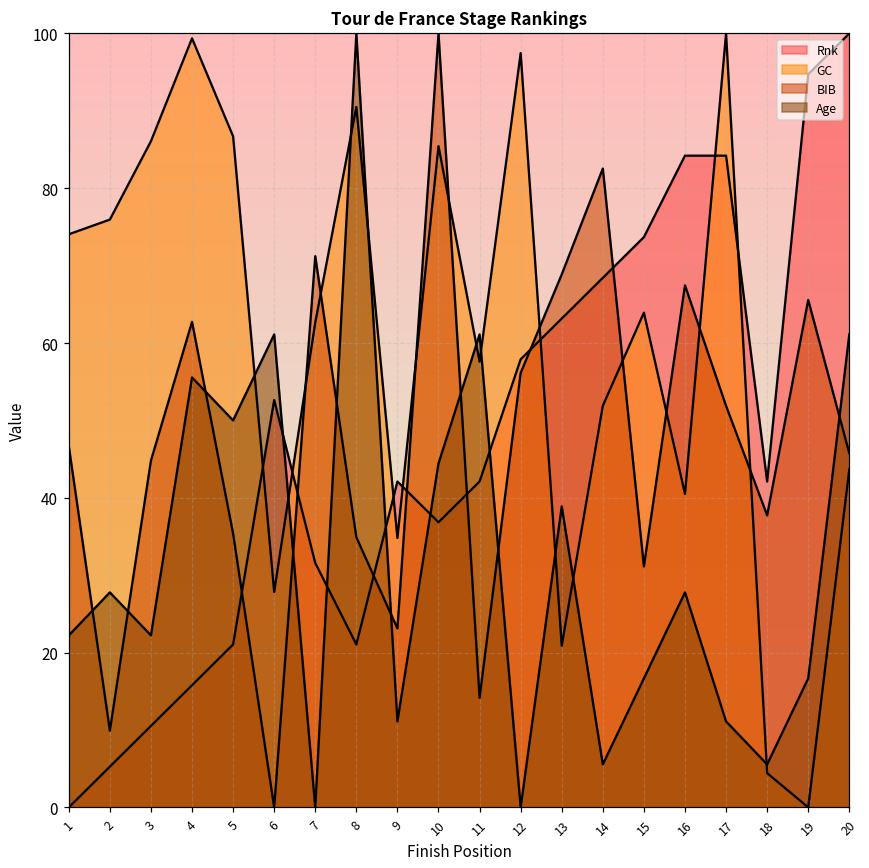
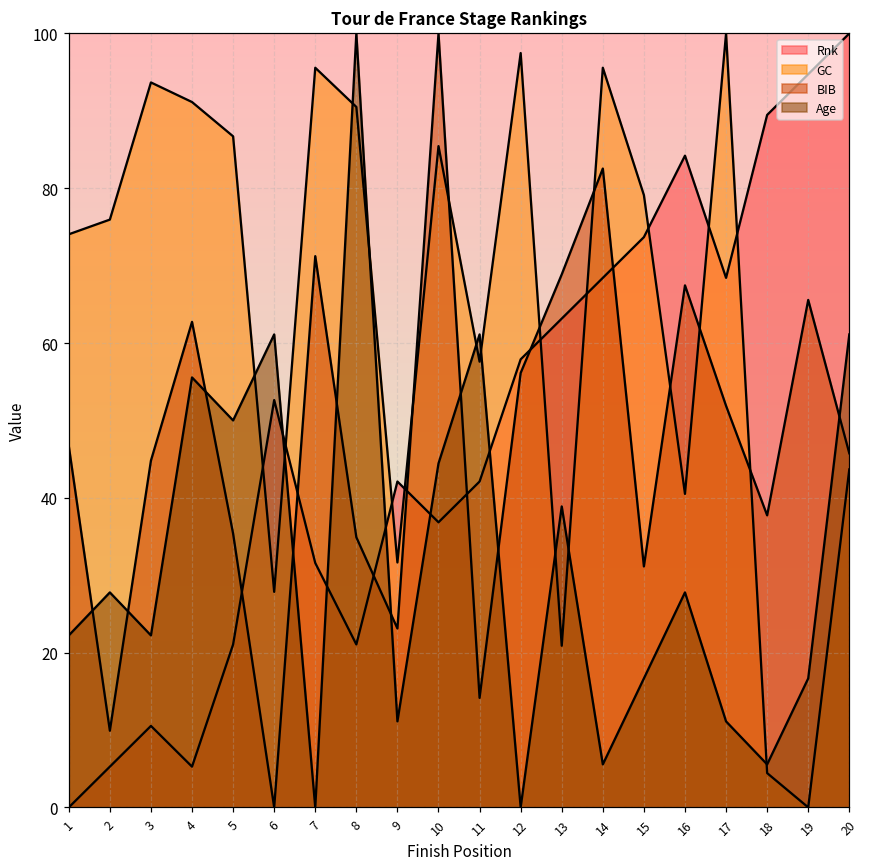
  {
    "Rnk": {
      "1": 0,
      "2": 5,
      "3": 11,
-     "4": 16,
+     "4": 5,
      "5": 21,
      "6": 53,
      "7": 32,
      "8": 21,
      "9": 42,
      "10": 37,
      "11": 42,
      "12": 58,
      "13": 63,
      "14": 68,
      "15": 74,
      "16": 84,
-     "17": 84,
-     "18": 42,
+     "17": 68,
+     "18": 89,
      "20": 100
    },
    "GC": {
      "1": 74,
      "2": 76,
-     "3": 86,
-     "4": 99,
+     "3": 94,
+     "4": 91,
      "5": 87,
      "6": 28,
-     "7": 63,
+     "7": 96,
      "8": 91,
-     "9": 35,
+     "9": 32,
      "10": 85,
      "11": 58,
      "12": 97,
      "13": 21,
-     "14": 52,
-     "15": 64,
+     "14": 96,
+     "15": 79,
      "16": 41,
      "17": 100,
      "18": 4,
      "19": 0,
      "20": 44
    }
  }
